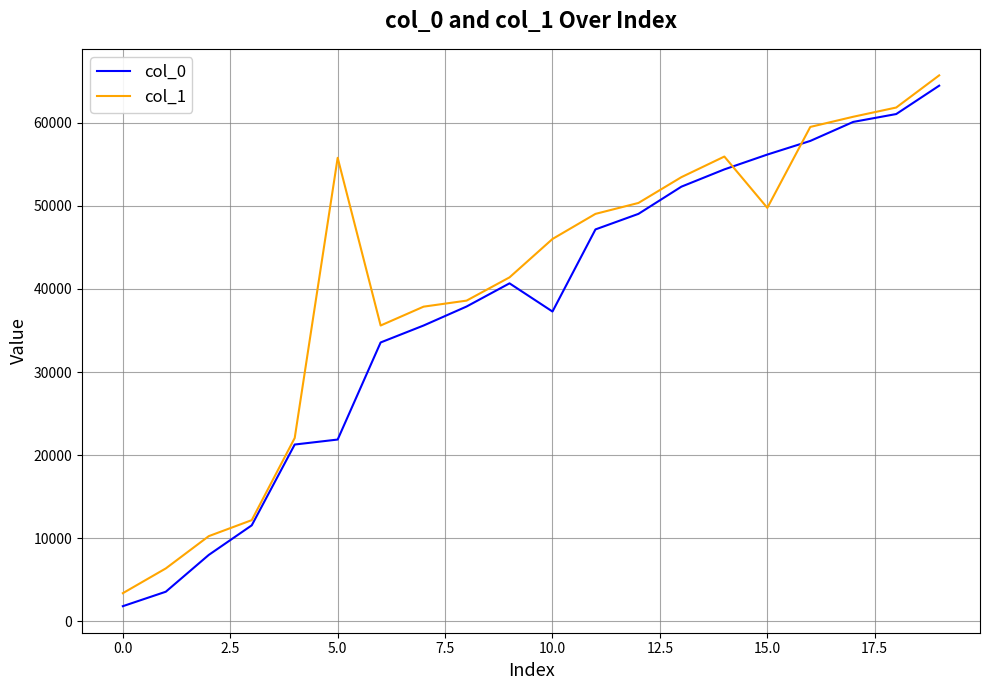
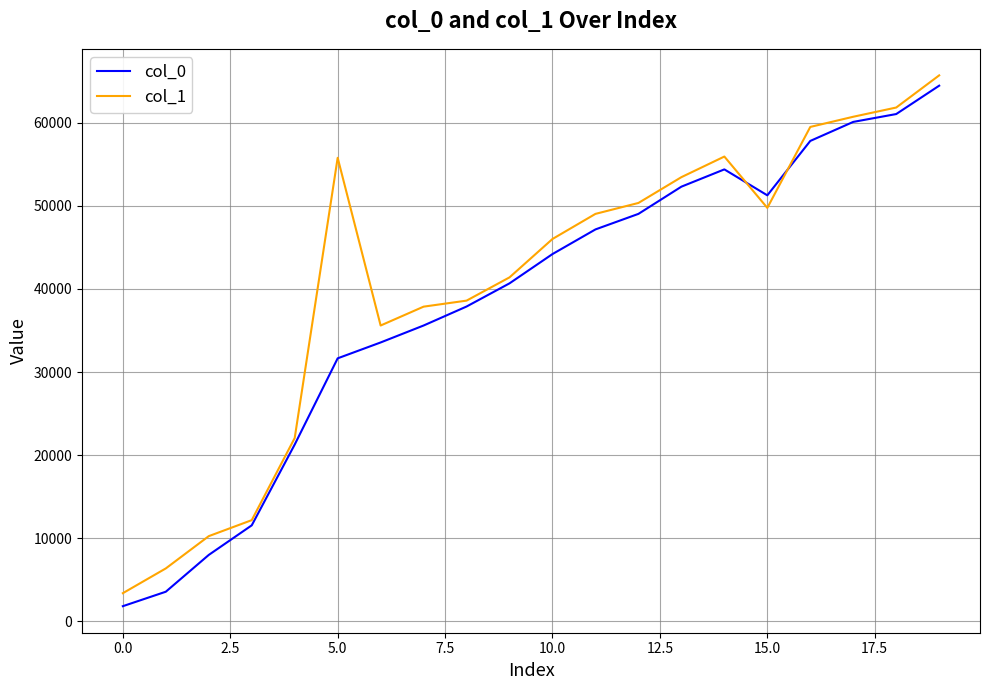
  {
    "col_0": {
      "0.0": 2000,
-     "5.0": 22000,
-     "10.0": 37000,
-     "15.0": 56000
+     "5.0": 32000,
+     "10.0": 44000,
+     "15.0": 51000
    },
    "col_1": {
      "0.0": 3000,
      "5.0": 56000,
      "10.0": 46000,
      "15.0": 50000
    }
  }
